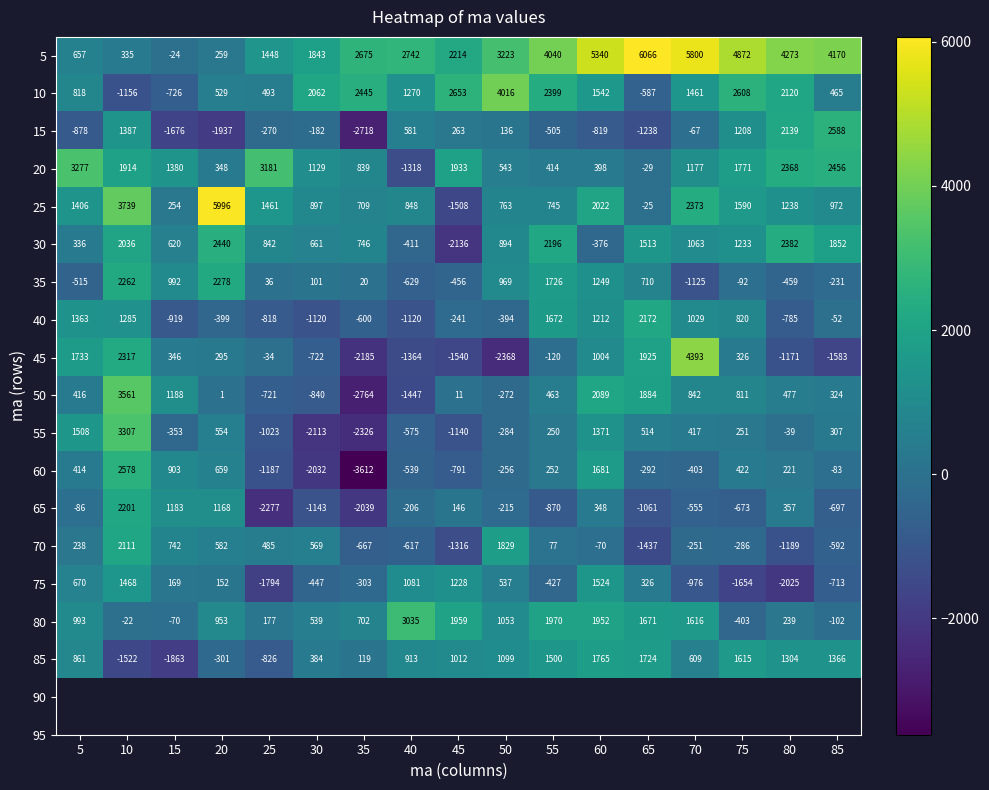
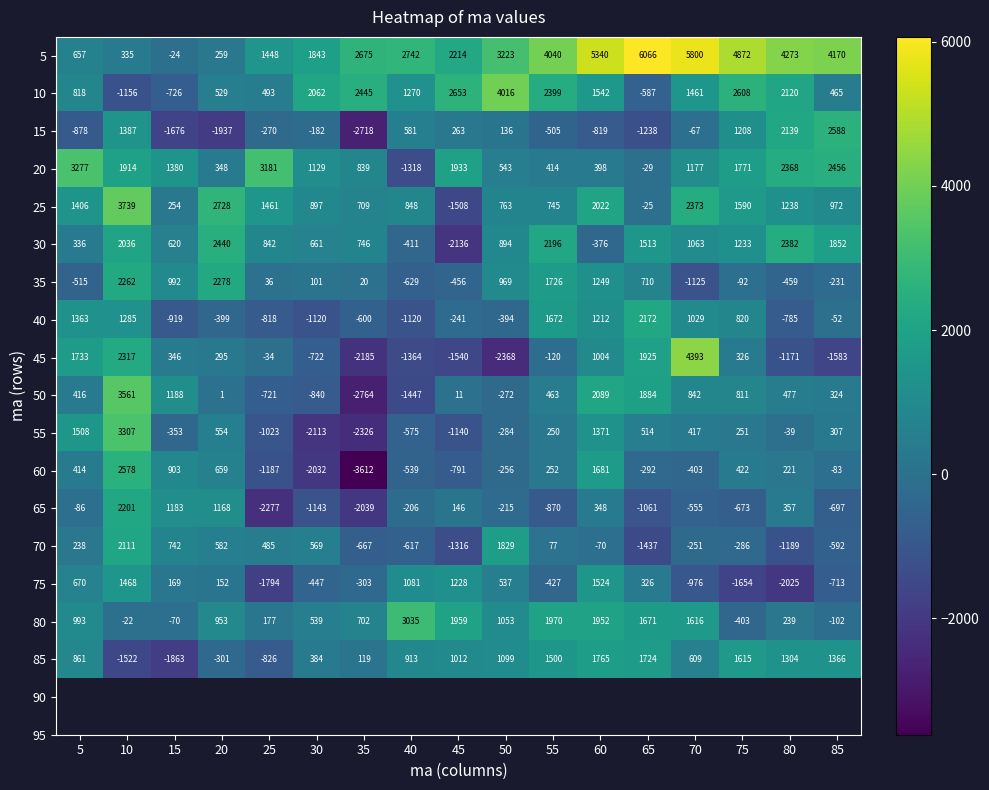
  {
    "25": {
      "5": 1406,
      "10": 3739,
      "15": 254,
-     "20": 5996,
+     "20": 2728,
      "25": 1461,
      "30": 897,
      "35": 709,
      "40": 848,
      "45": -1508,
      "50": 763,
      "55": 745,
      "60": 2022,
      "65": -25,
      "70": 2373,
      "75": 1590,
      "80": 1238,
      "85": 972
    }
  }
